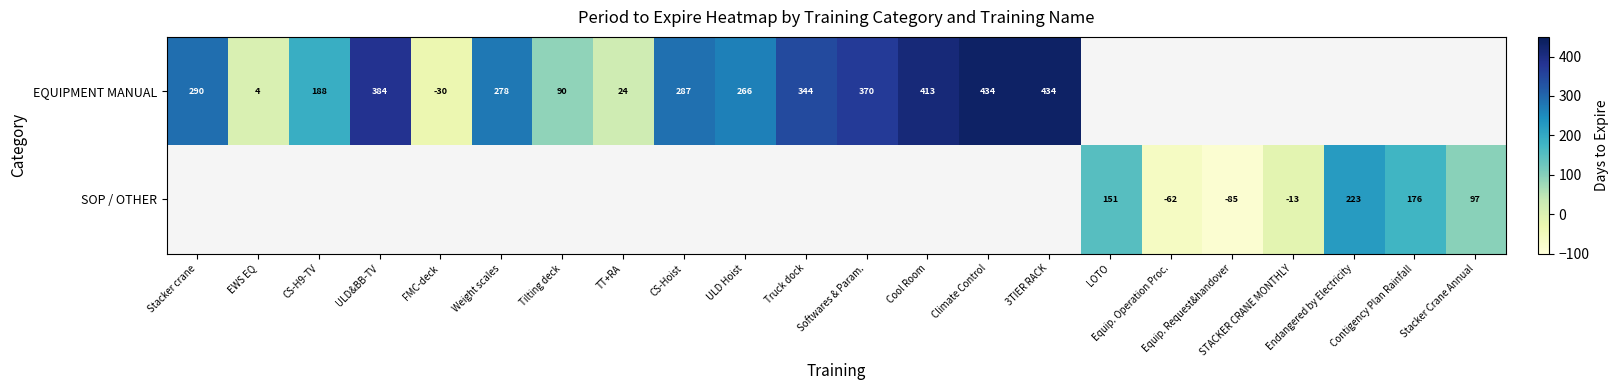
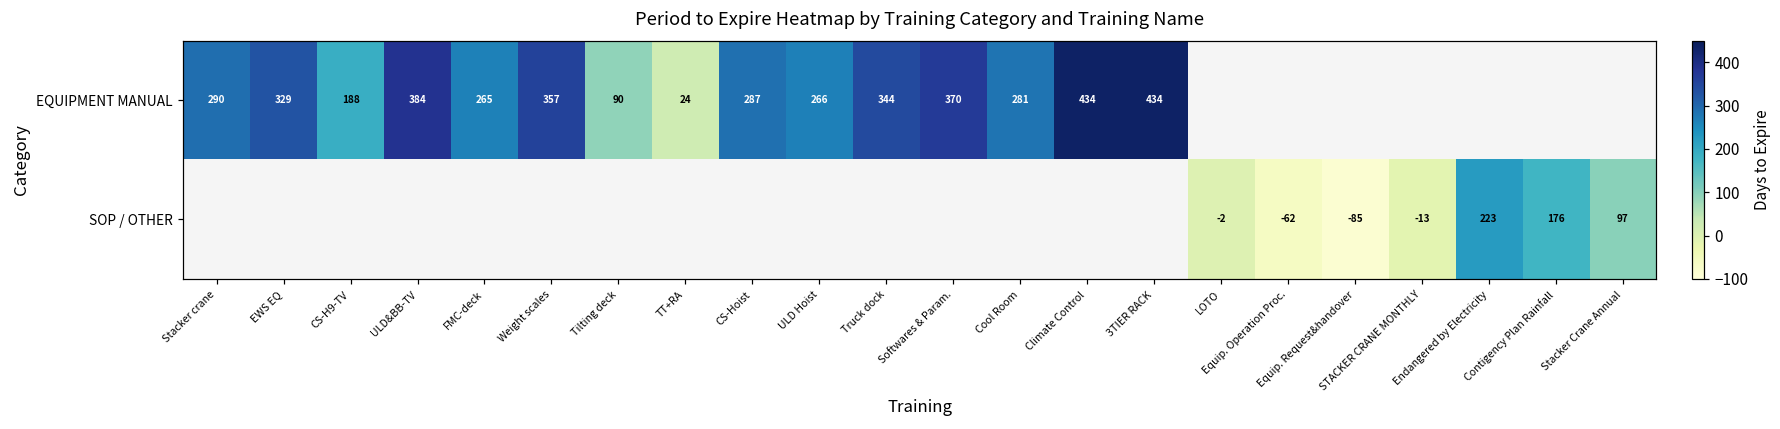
  {
    "EQUIPMENT MANUAL": {
      "Stacker crane": 290,
-     "EWS EQ": 4,
+     "EWS EQ": 329,
      "CS-H9-TV": 188,
      "ULD&BB-TV": 384,
-     "FMC-deck": -30,
-     "Weight scales": 278,
+     "FMC-deck": 265,
+     "Weight scales": 357,
      "Tilting deck": 90,
      "TT+RA": 24,
      "CS-Hoist": 287,
      "ULD Hoist": 266,
      "Truck dock": 344,
      "Softwares & Param.": 370,
-     "Cool Room": 413,
+     "Cool Room": 281,
      "Climate Control": 434,
      "3TIER RACK": 434
    },
    "SOP / OTHER": {
-     "LOTO": 151,
+     "LOTO": -2,
      "Equip. Operation Proc.": -62,
      "Equip. Request&handover": -85,
      "STACKER CRANE MONTHLY": -13,
      "Endangered by Electricity": 223,
      "Contigency Plan Rainfall": 176,
      "Stacker Crane Annual": 97
    }
  }
